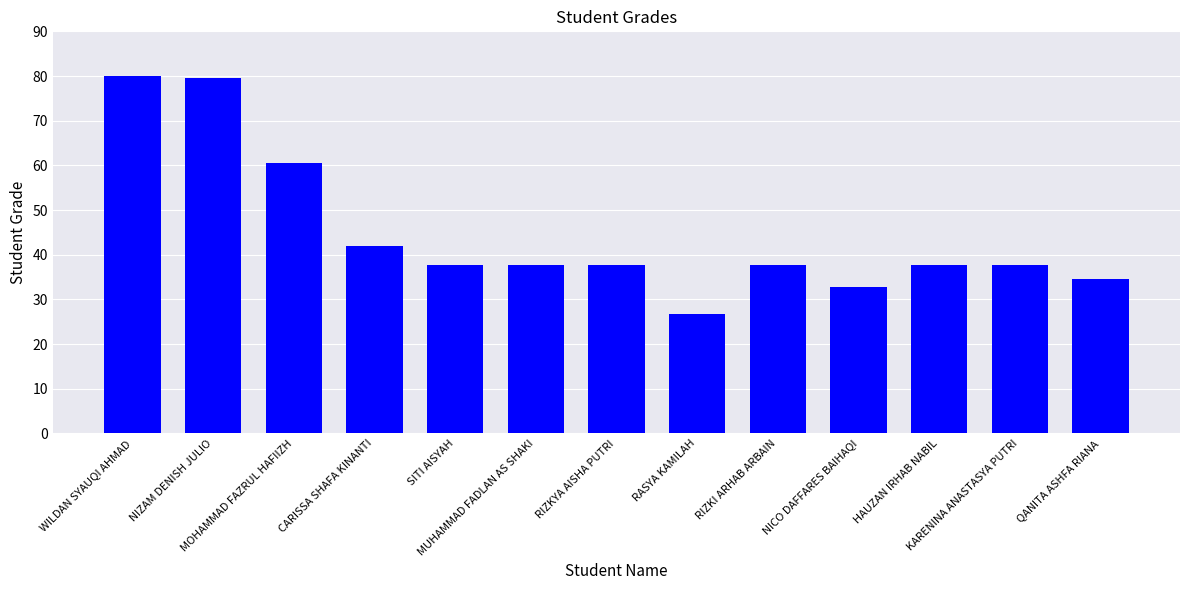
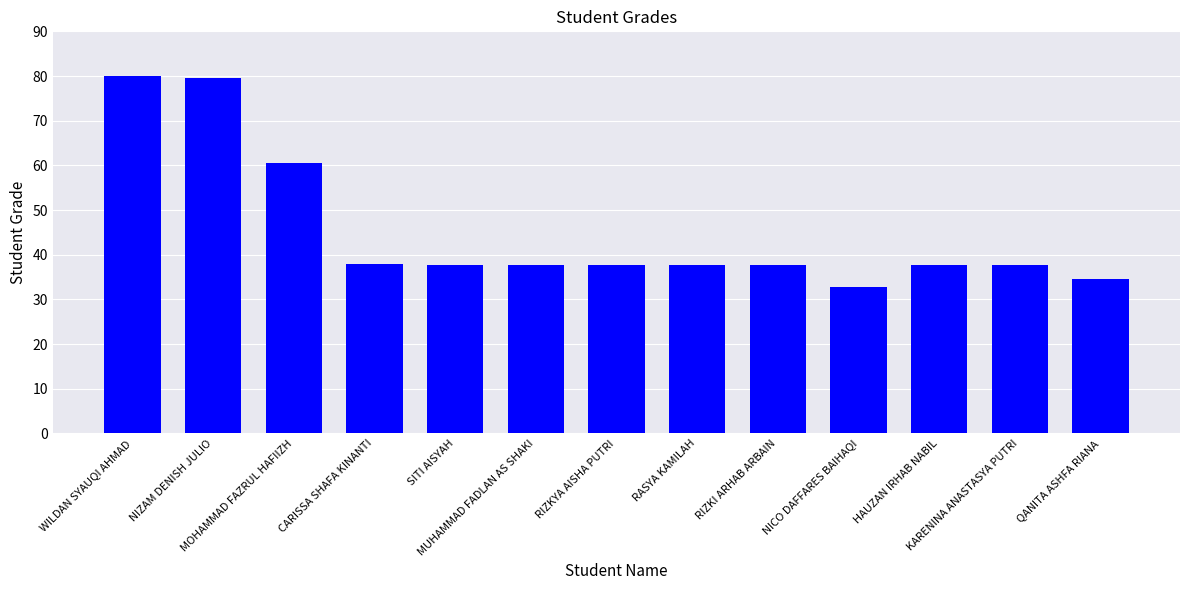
  {
    "WILDAN SYAUQI AHMAD": 80,
    "NIZAM DENISH JULIO": 80,
    "MOHAMMAD FAZRUL HAFIIZH": 60,
-   "CARISSA SHAFA KINANTI": 42,
+   "CARISSA SHAFA KINANTI": 38,
    "SITI AISYAH": 38,
    "MUHAMMAD FADLAN AS SHAKI": 38,
    "RIZKYA AISHA PUTRI": 38,
-   "RASYA KAMILAH": 27,
+   "RASYA KAMILAH": 38,
    "RIZKI ARHAB ARBAIN": 38,
    "NICO DAFFARES BAIHAQI": 33,
    "HAUZAN IRHAB NABIL": 38,
    "KARENINA ANASTASYA PUTRI": 38,
    "QANITA ASHFA RIANA": 35
  }
